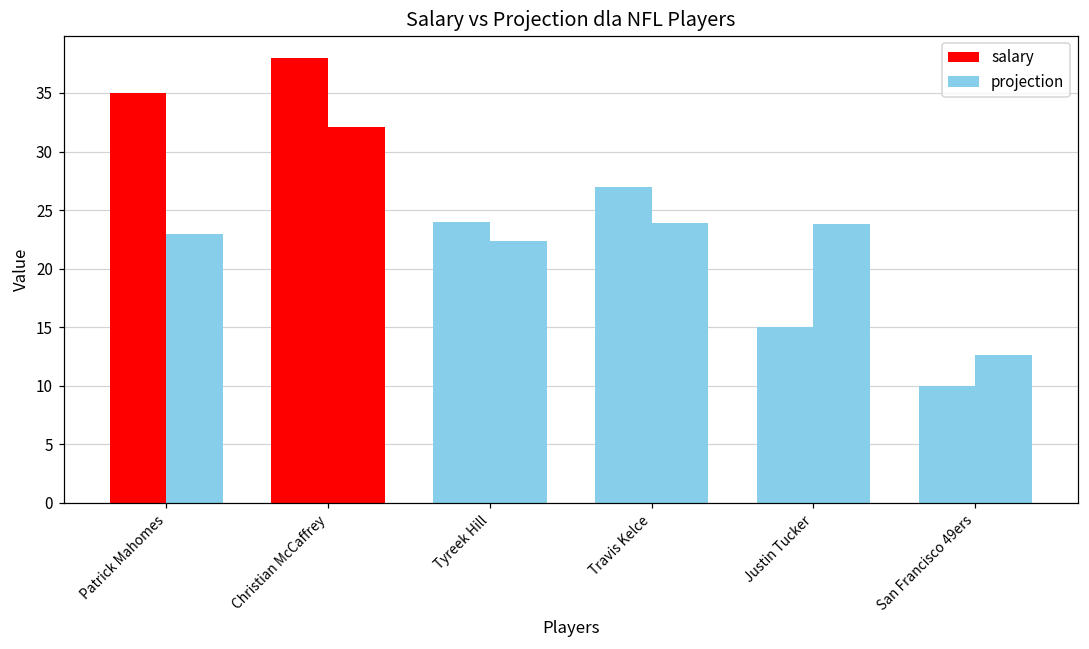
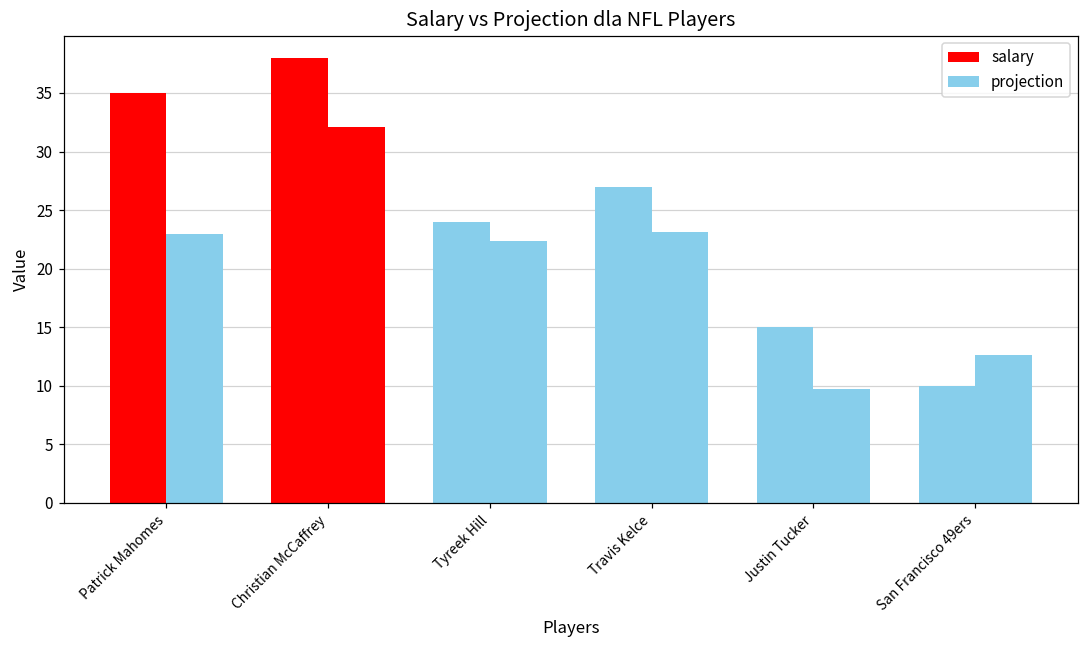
  {
    "salary": {
      "Patrick Mahomes": 35.0,
      "Christian McCaffrey": 38.0,
      "Tyreek Hill": 24.0,
      "Travis Kelce": 27.0,
      "Justin Tucker": 15.0,
      "San Francisco 49ers": 10.0
    },
    "projection": {
      "Patrick Mahomes": 23.0,
      "Christian McCaffrey": 32.1,
      "Tyreek Hill": 22.4,
-     "Travis Kelce": 23.9,
-     "Justin Tucker": 23.8,
+     "Travis Kelce": 23.1,
+     "Justin Tucker": 9.7,
      "San Francisco 49ers": 12.6
    }
  }
